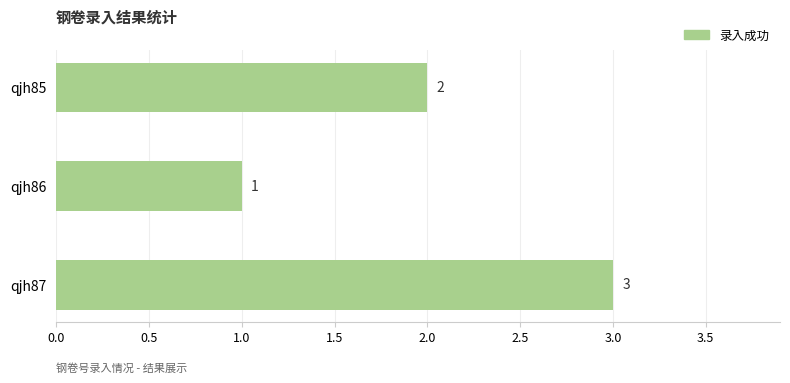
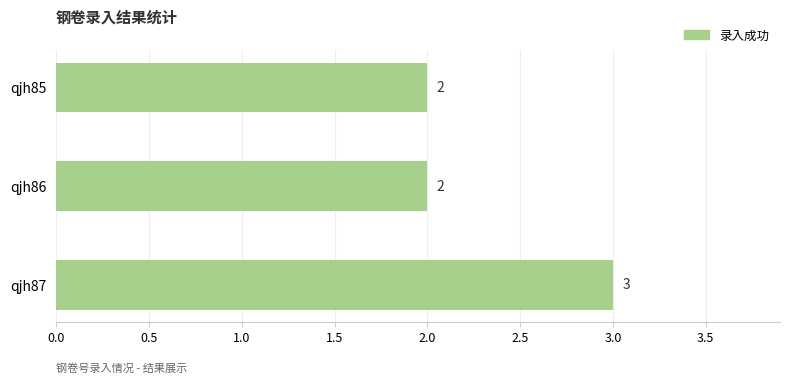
  {
    "qjh85": 2,
-   "qjh86": 1,
+   "qjh86": 2,
    "qjh87": 3
  }
